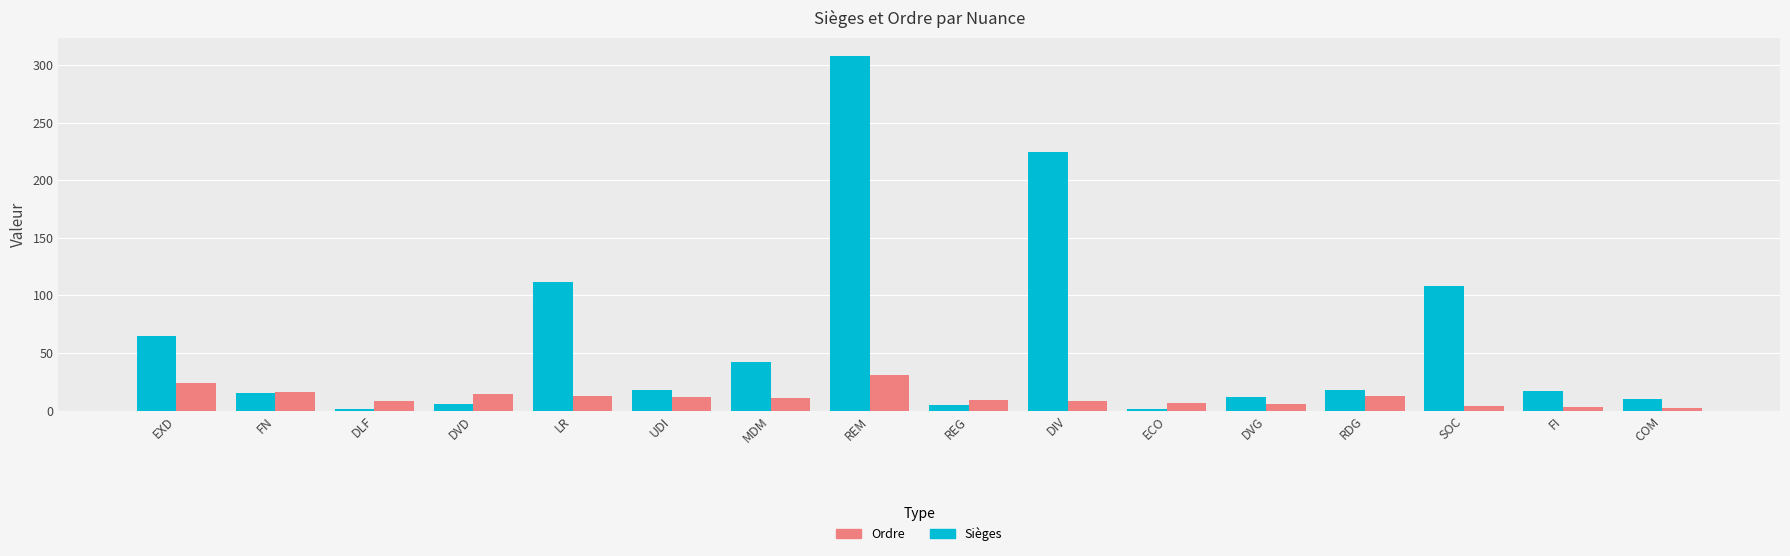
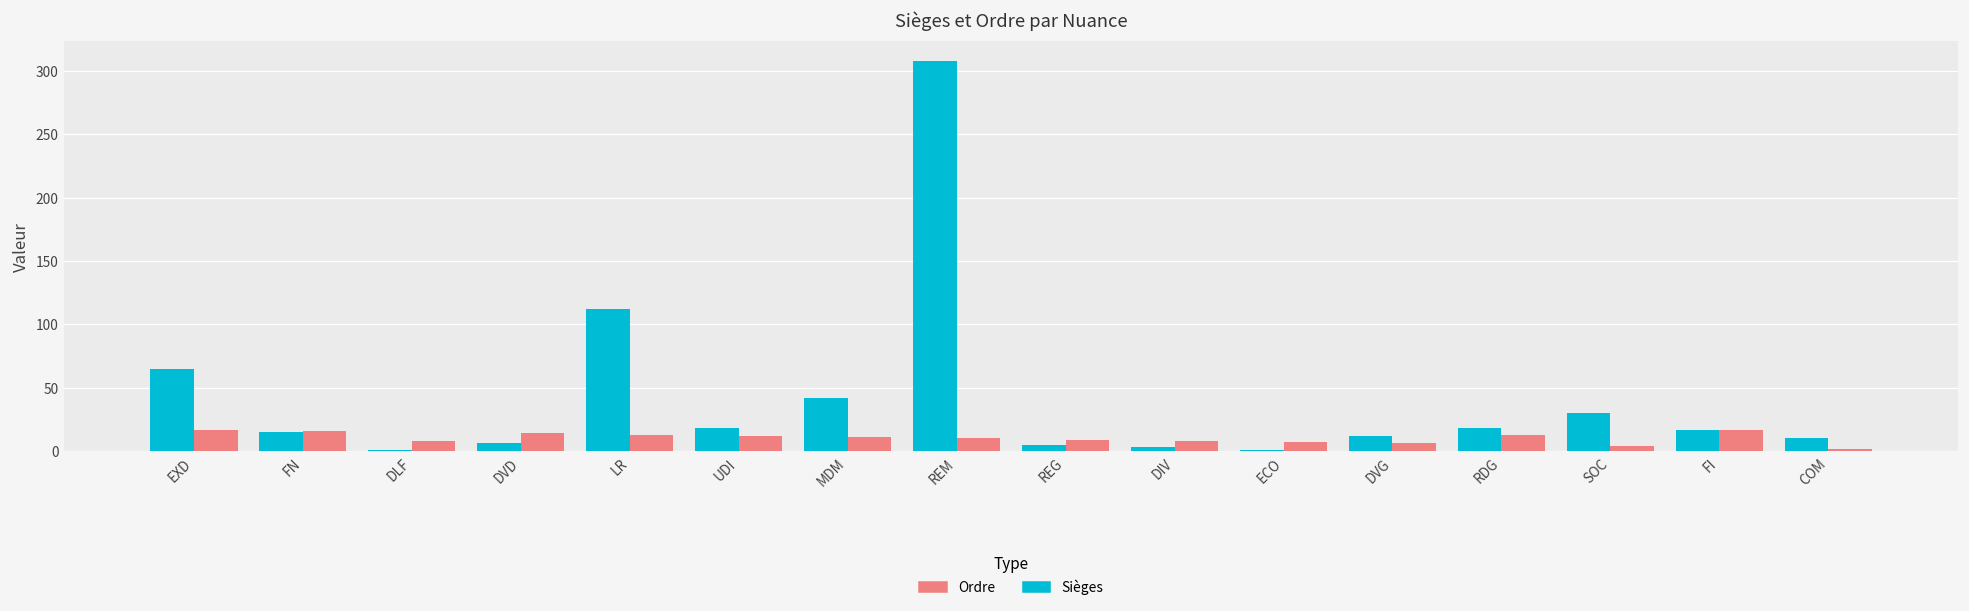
  {
    "Sièges": {
      "EXD": 65,
      "FN": 15,
      "DVD": 6,
      "LR": 112,
      "UDI": 18,
      "MDM": 42,
      "REM": 308,
      "REG": 5,
-     "DIV": 224,
+     "DIV": 3,
      "DVG": 12,
      "RDG": 18,
-     "SOC": 108,
+     "SOC": 30,
      "FI": 17,
      "COM": 10
    },
    "Ordre": {
-     "EXD": 24,
+     "EXD": 17,
      "FN": 16,
      "DLF": 8,
      "DVD": 14,
      "LR": 13,
      "UDI": 12,
      "MDM": 11,
-     "REM": 31,
+     "REM": 10,
      "REG": 9,
      "DIV": 8,
      "ECO": 7,
      "DVG": 6,
      "RDG": 13,
      "SOC": 4,
-     "FI": 3
+     "FI": 17
    }
  }
